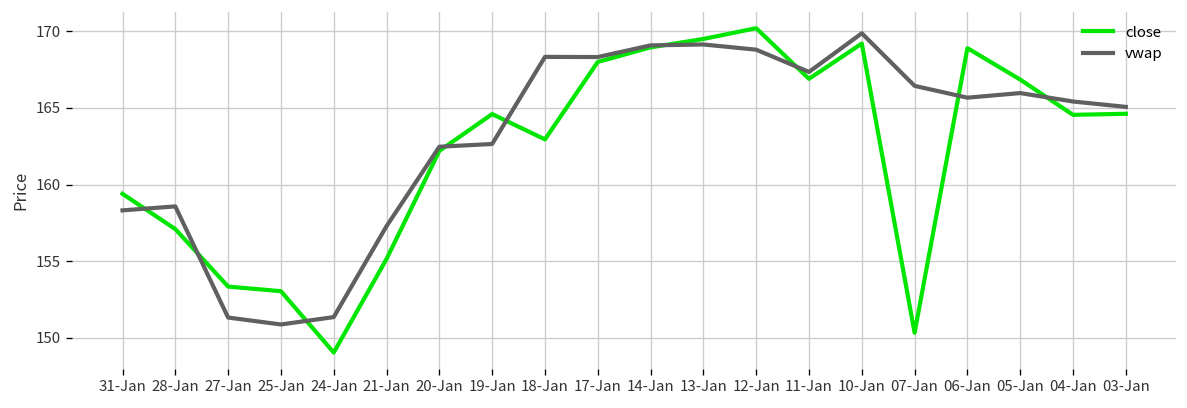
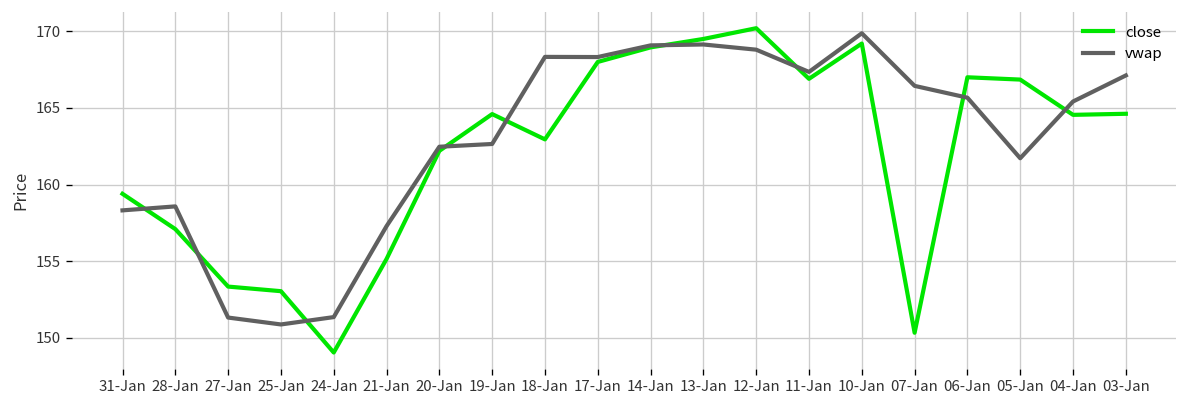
  {
    "close": {
      "31-Jan": 159.4,
      "28-Jan": 157.1,
      "27-Jan": 153.4,
      "25-Jan": 153.1,
      "24-Jan": 149.1,
      "21-Jan": 155.2,
      "20-Jan": 162.2,
      "19-Jan": 164.6,
      "18-Jan": 163.0,
      "17-Jan": 168.0,
      "13-Jan": 169.5,
      "12-Jan": 170.2,
      "11-Jan": 166.9,
      "10-Jan": 169.2,
      "07-Jan": 150.3,
-     "06-Jan": 168.9,
+     "06-Jan": 167.0,
      "05-Jan": 166.9,
      "04-Jan": 164.6,
      "03-Jan": 164.6
    },
    "vwap": {
      "31-Jan": 158.3,
      "28-Jan": 158.6,
      "27-Jan": 151.3,
      "25-Jan": 150.9,
      "24-Jan": 151.4,
      "21-Jan": 157.3,
      "20-Jan": 162.5,
      "19-Jan": 162.7,
      "18-Jan": 168.3,
      "17-Jan": 168.3,
      "13-Jan": 169.1,
      "12-Jan": 168.8,
      "11-Jan": 167.4,
      "10-Jan": 169.9,
      "07-Jan": 166.4,
      "06-Jan": 165.7,
-     "05-Jan": 166.0,
+     "05-Jan": 161.7,
      "04-Jan": 165.4,
-     "03-Jan": 165.1
+     "03-Jan": 167.1
    }
  }
